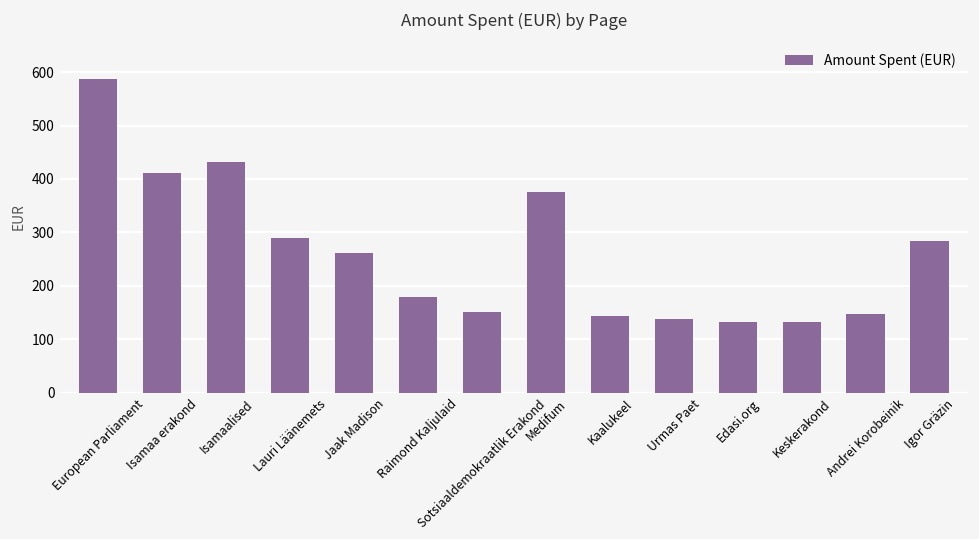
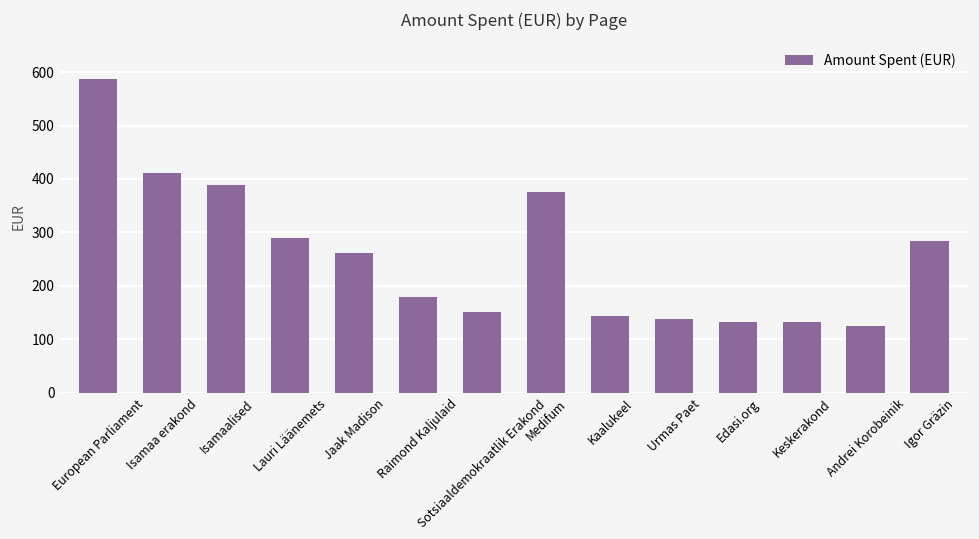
  {
    "European Parliament": 590,
    "Isamaa erakond": 410,
-   "Isamaalised": 430,
+   "Isamaalised": 390,
    "Lauri Läänemets": 290,
    "Jaak Madison": 260,
    "Raimond Kaljulaid": 180,
    "Sotsiaaldemokraatlik Erakond": 150,
    "Medifum": 380,
    "Kaalukeel": 140,
    "Urmas Paet": 140,
    "Edasi.org": 130,
    "Keskerakond": 130,
-   "Andrei Korobeinik": 150,
+   "Andrei Korobeinik": 130,
    "Igor Gräzin": 280
  }
